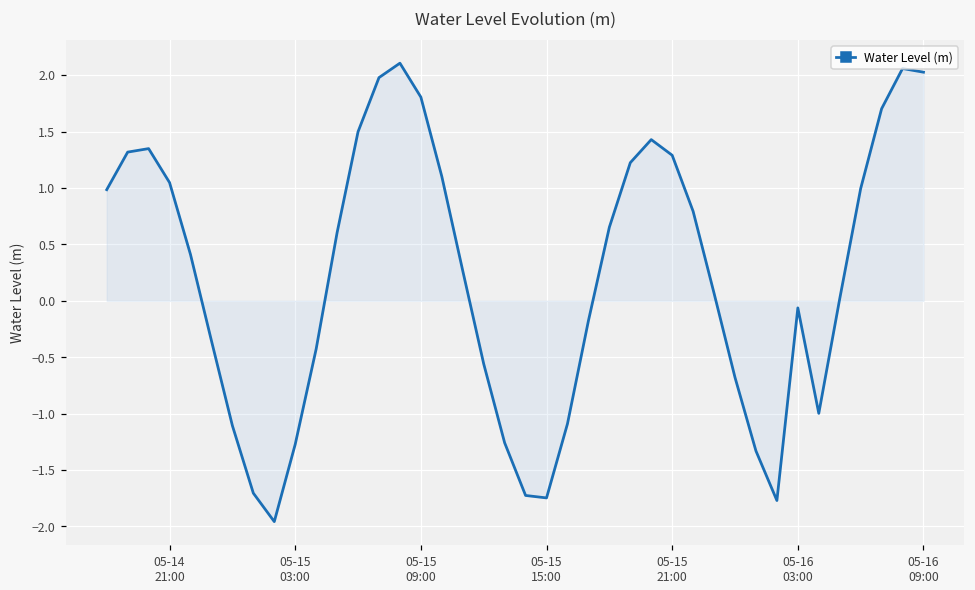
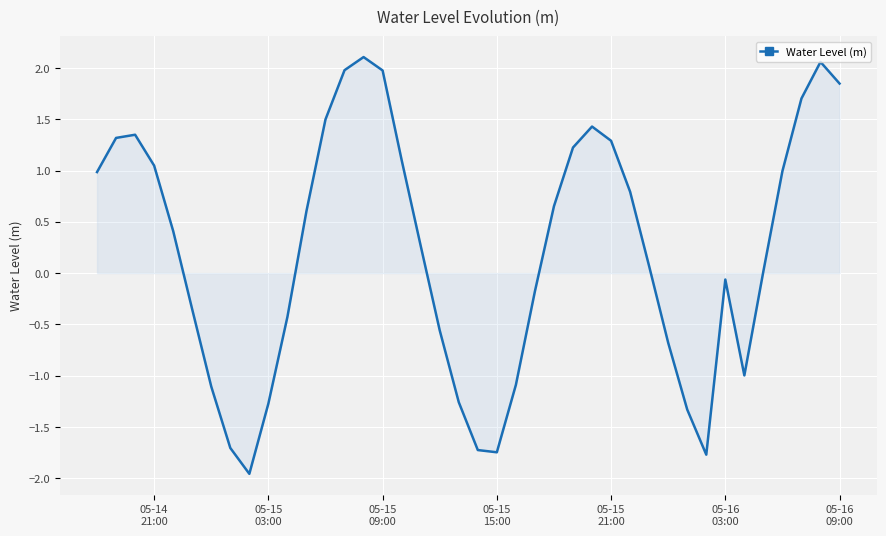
  {
    "Water Level (m)": {
      "05-15 03:00": -1.27,
-     "05-15 09:00": 1.81,
+     "05-15 09:00": 1.98,
      "05-15 15:00": -1.75,
      "05-16 03:00": -0.06,
-     "05-16 09:00": 2.03
+     "05-16 09:00": 1.85
    }
  }
